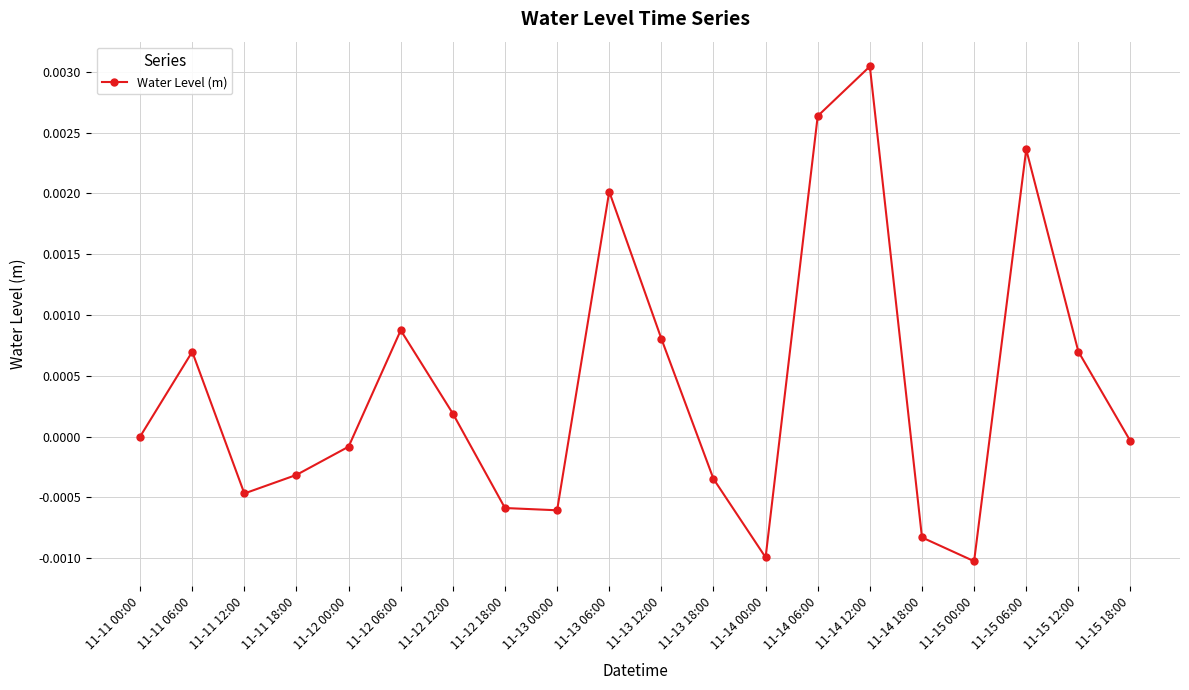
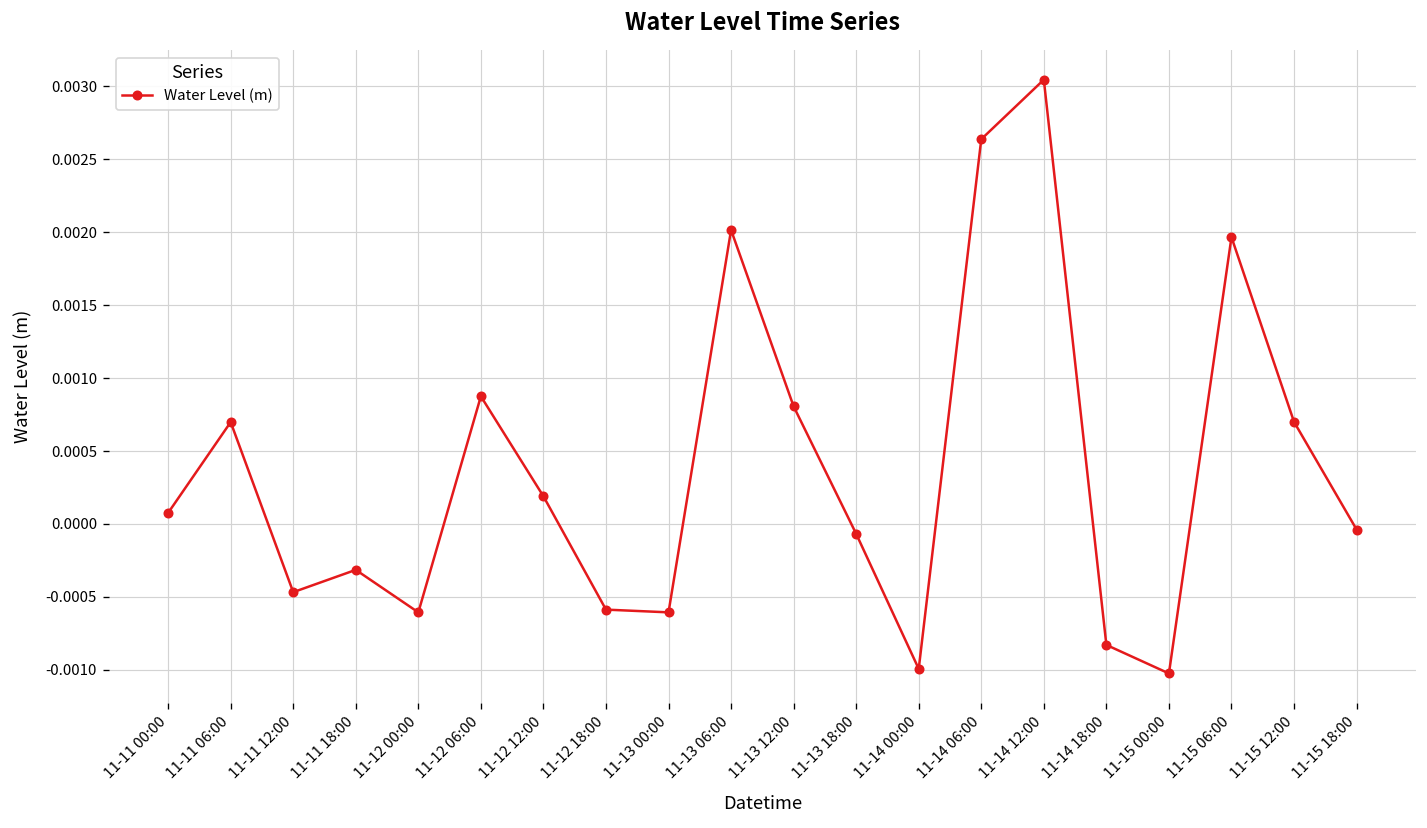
  {
-   "11-11 00:00": 0.0000,
+   "11-11 00:00": 0.0001,
    "11-11 06:00": 0.00070,
    "11-11 12:00": -0.00047,
    "11-11 18:00": -0.00031,
-   "11-12 00:00": -0.00008,
+   "11-12 00:00": -0.00061,
    "11-12 06:00": 0.00087,
    "11-12 12:00": 0.00019,
    "11-12 18:00": -0.00059,
    "11-13 00:00": -0.00061,
    "11-13 06:00": 0.00202,
    "11-13 12:00": 0.00081,
-   "11-13 18:00": -0.00035,
+   "11-13 18:00": -0.00007,
    "11-14 00:00": -0.00099,
    "11-14 06:00": 0.00264,
    "11-14 12:00": 0.00305,
    "11-14 18:00": -0.00083,
    "11-15 00:00": -0.00102,
-   "11-15 06:00": 0.00236,
+   "11-15 06:00": 0.00197,
    "11-15 12:00": 0.00070,
    "11-15 18:00": -0.00004
  }
